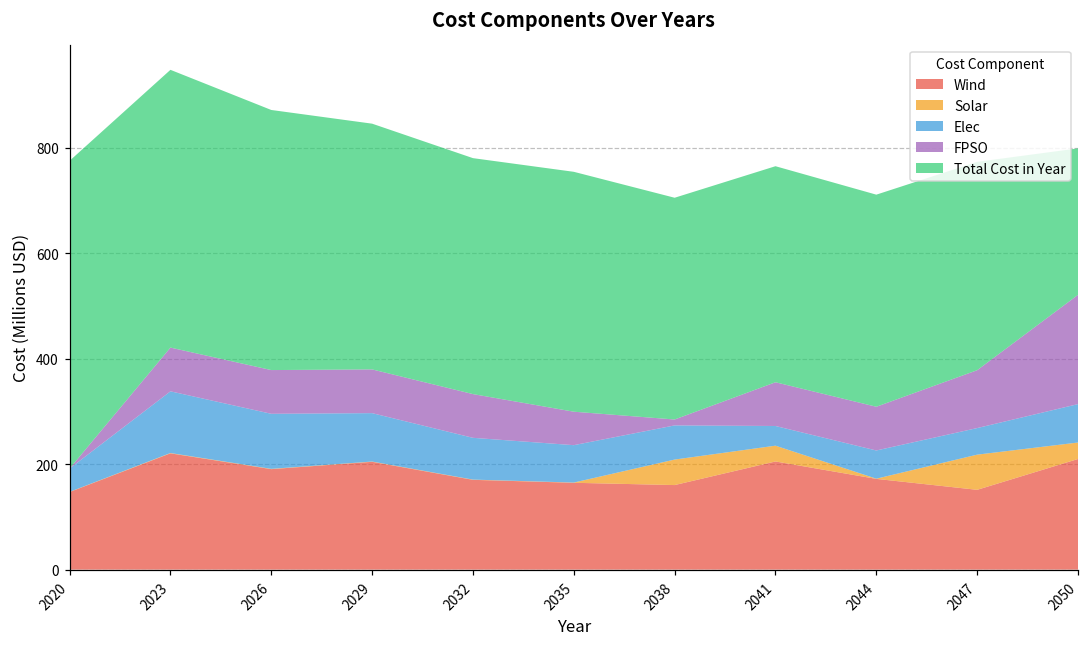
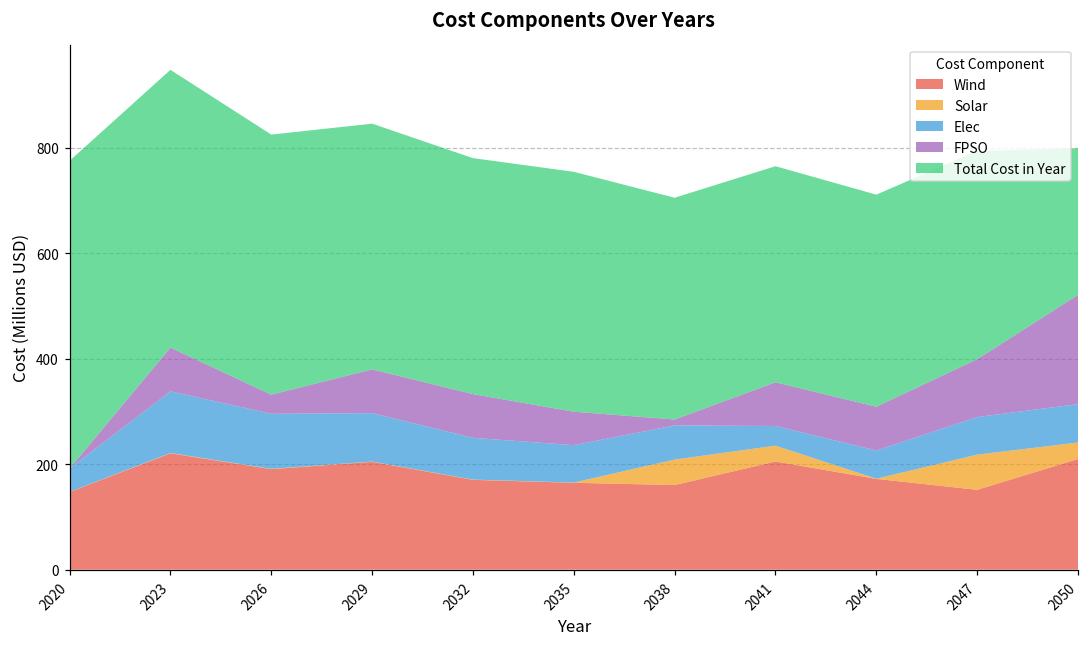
  {
    "Wind": {
      "2038": 160,
      "2041": 210,
      "2047": 150,
      "2050": 210
    },
    "Solar": {
      "2038": 50,
      "2041": 30,
      "2047": 70,
      "2050": 30
    },
    "Elec": {
      "2023": 120,
      "2026": 100,
      "2029": 90,
      "2032": 80,
      "2035": 70,
      "2038": 60,
      "2041": 40,
      "2044": 50,
-     "2047": 50,
+     "2047": 70,
      "2050": 70
    },
    "FPSO": {
      "2023": 80,
-     "2026": 80,
+     "2026": 40,
      "2029": 80,
      "2032": 80,
      "2035": 60,
      "2038": 10,
      "2041": 80,
      "2044": 80,
      "2047": 110,
      "2050": 210
    },
    "Total Cost in Year": {
      "2020": 580,
      "2023": 530,
      "2026": 490,
      "2029": 470,
      "2032": 450,
      "2035": 450,
      "2038": 420,
      "2041": 410,
      "2044": 400,
      "2050": 280
    }
  }
